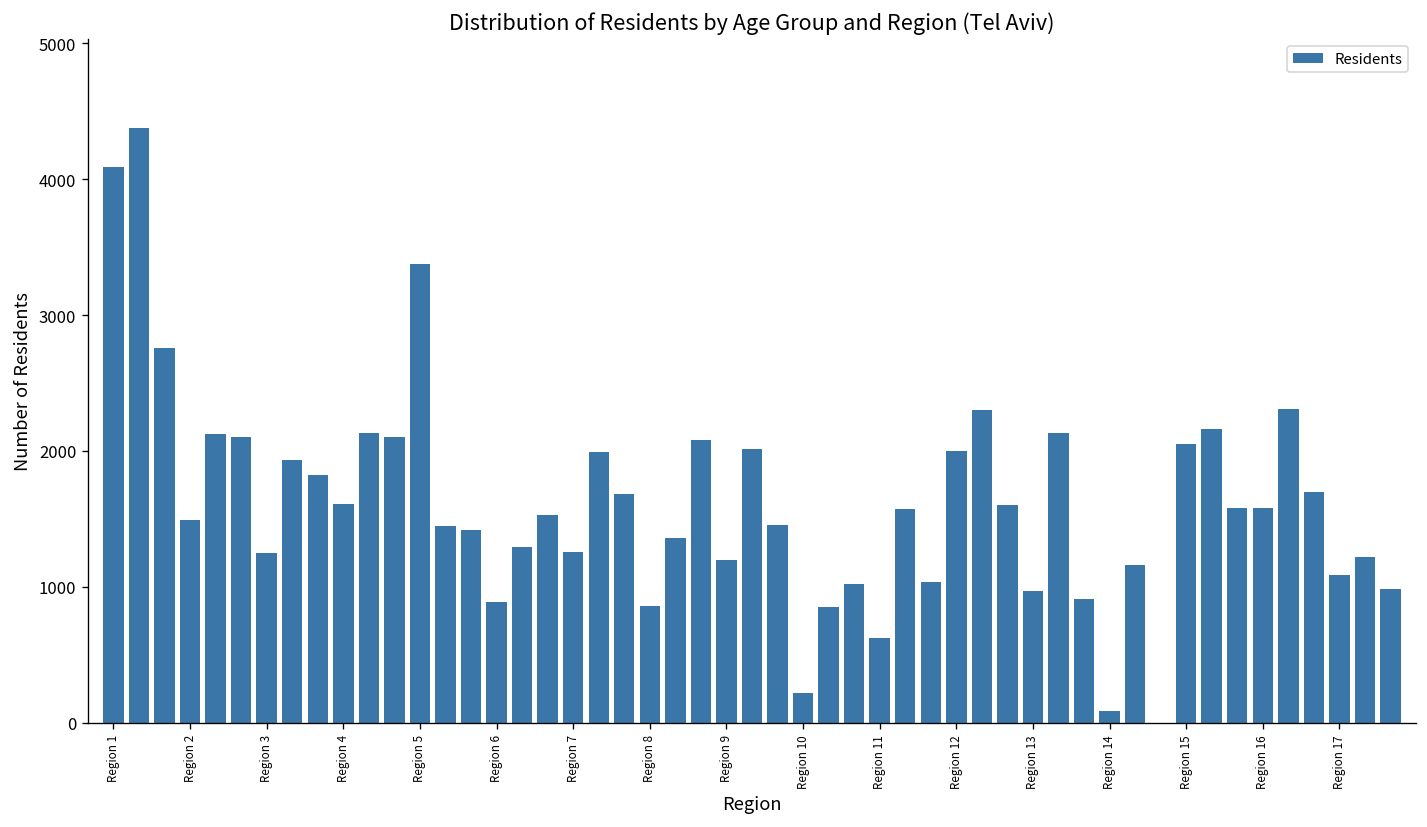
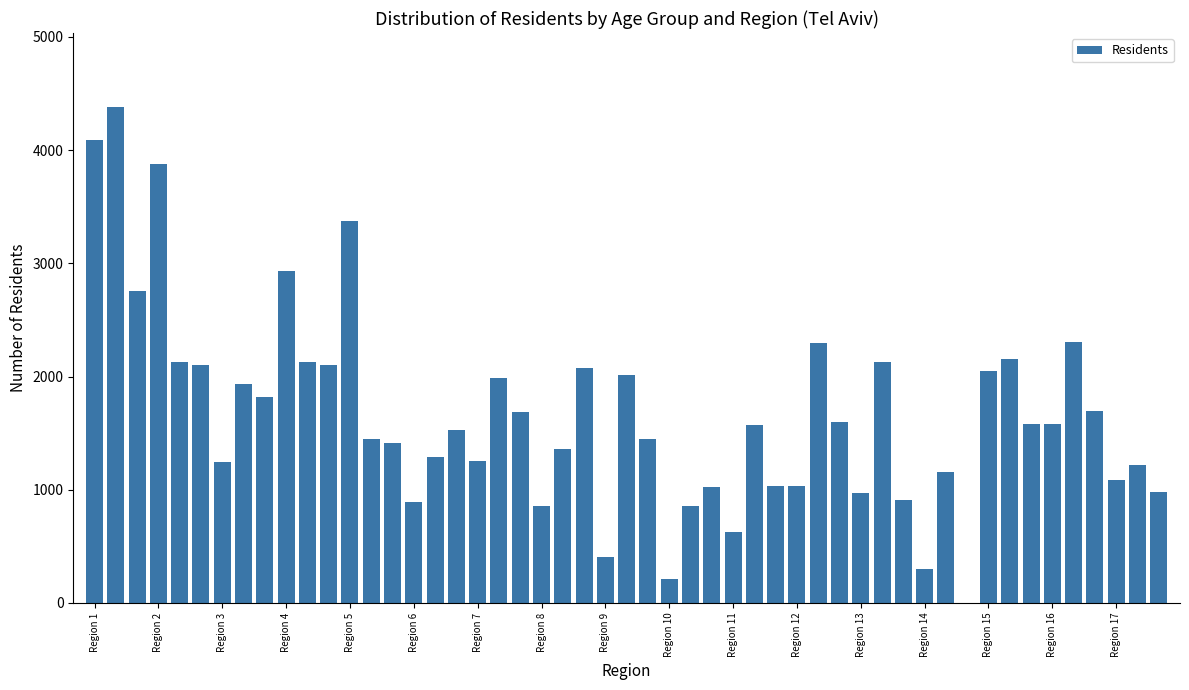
  {
    "Region 1": 4090,
-   "Region 2": 1490,
+   "Region 2": 3870,
    "Region 3": 1250,
-   "Region 4": 1610,
+   "Region 4": 2930,
    "Region 5": 3380,
    "Region 6": 890,
    "Region 7": 1250,
    "Region 8": 860,
-   "Region 9": 1190,
+   "Region 9": 410,
    "Region 10": 220,
    "Region 11": 630,
-   "Region 12": 2000,
+   "Region 12": 1040,
    "Region 13": 970,
-   "Region 14": 90,
+   "Region 14": 300,
    "Region 15": 2050,
    "Region 16": 1580,
    "Region 17": 1090
  }
